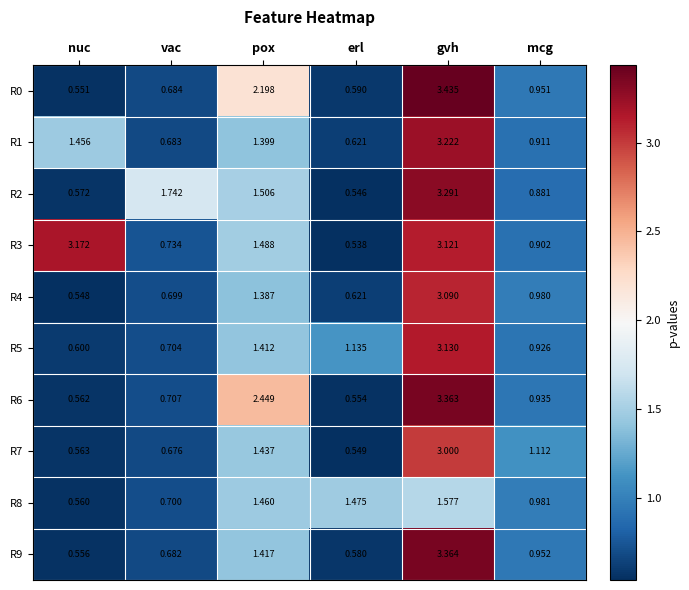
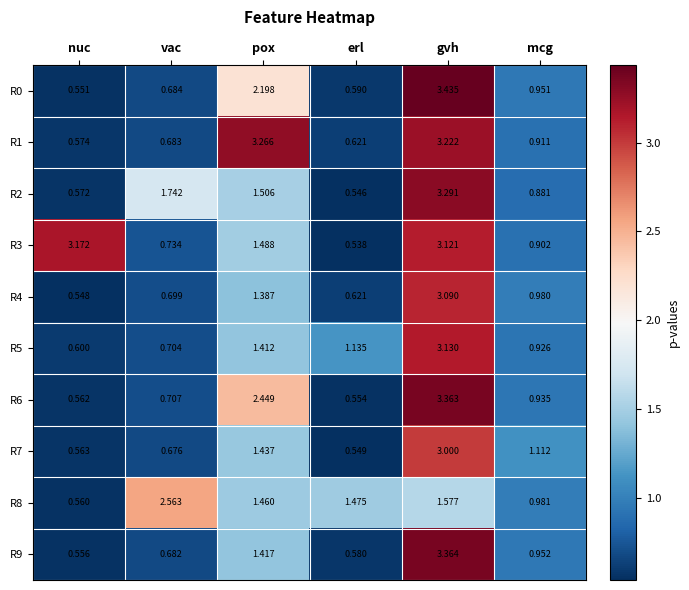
  {
    "R0": {
      "nuc": 0.551,
      "vac": 0.684,
      "pox": 2.198,
      "erl": 0.590,
      "gvh": 3.435,
      "mcg": 0.951
    },
    "R1": {
-     "nuc": 1.456,
+     "nuc": 0.574,
      "vac": 0.683,
-     "pox": 1.399,
+     "pox": 3.266,
      "erl": 0.621,
      "gvh": 3.222,
      "mcg": 0.911
    },
    "R2": {
      "nuc": 0.572,
      "vac": 1.742,
      "pox": 1.506,
      "erl": 0.546,
      "gvh": 3.291,
      "mcg": 0.881
    },
    "R3": {
      "nuc": 3.172,
      "vac": 0.734,
      "pox": 1.488,
      "erl": 0.538,
      "gvh": 3.121,
      "mcg": 0.902
    },
    "R4": {
      "nuc": 0.548,
      "vac": 0.699,
      "pox": 1.387,
      "erl": 0.621,
      "gvh": 3.090,
      "mcg": 0.980
    },
    "R5": {
      "nuc": 0.600,
      "vac": 0.704,
      "pox": 1.412,
      "erl": 1.135,
      "gvh": 3.130,
      "mcg": 0.926
    },
    "R6": {
      "nuc": 0.562,
      "vac": 0.707,
      "pox": 2.449,
      "erl": 0.554,
      "gvh": 3.363,
      "mcg": 0.935
    },
    "R7": {
      "nuc": 0.563,
      "vac": 0.676,
      "pox": 1.437,
      "erl": 0.549,
      "gvh": 3.000,
      "mcg": 1.112
    },
    "R8": {
      "nuc": 0.560,
-     "vac": 0.700,
+     "vac": 2.563,
      "pox": 1.460,
      "erl": 1.475,
      "gvh": 1.577,
      "mcg": 0.981
    },
    "R9": {
      "nuc": 0.556,
      "vac": 0.682,
      "pox": 1.417,
      "erl": 0.580,
      "gvh": 3.364,
      "mcg": 0.952
    }
  }
